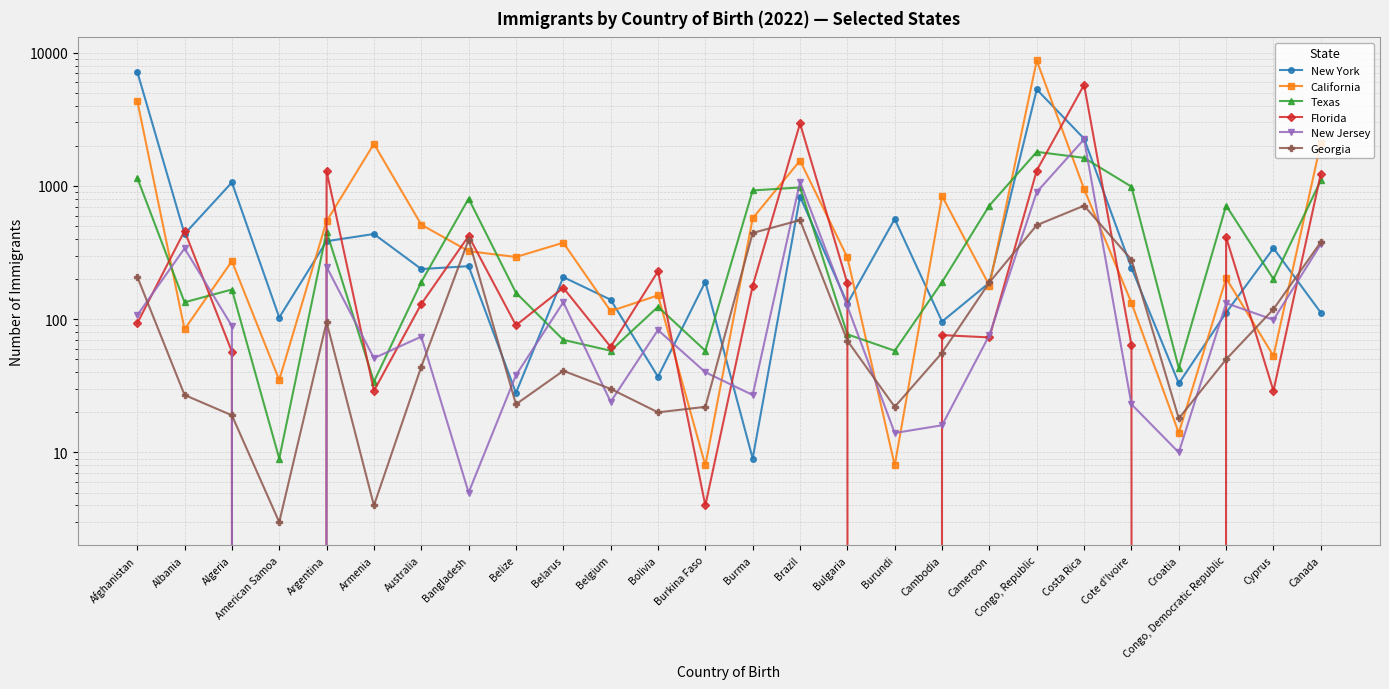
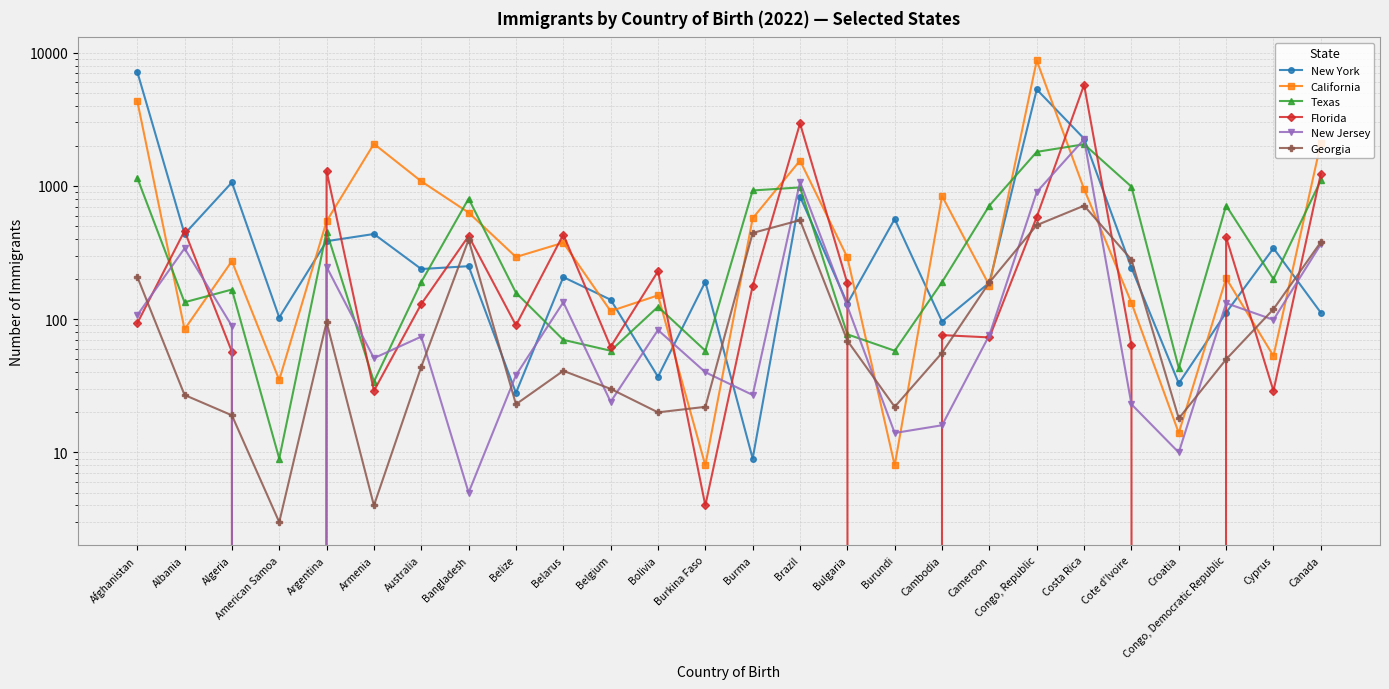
  {
    "New York": {
      "Afghanistan": 7000,
      "Albania": 440,
      "Algeria": 1100,
      "American Samoa": 100,
      "Argentina": 390,
      "Armenia": 440,
      "Australia": 240,
      "Bangladesh": 250,
      "Belize": 28,
      "Belarus": 210,
      "Belgium": 140,
      "Bolivia": 37,
      "Burkina Faso": 190,
      "Burma": 9,
      "Brazil": 800,
      "Bulgaria": 130,
      "Burundi": 570,
      "Cambodia": 100,
      "Congo, Republic": 5300,
      "Cote d'Ivoire": 240,
      "Croatia": 33,
      "Congo, Democratic Republic": 110,
      "Cyprus": 340,
      "Canada": 110
    },
    "California": {
      "Afghanistan": 4400,
      "Albania": 80,
      "Algeria": 270,
      "American Samoa": 35,
      "Argentina": 540,
      "Armenia": 2100,
-     "Australia": 510,
-     "Bangladesh": 320,
+     "Australia": 1100,
+     "Bangladesh": 600,
      "Belize": 290,
      "Belarus": 380,
      "Belgium": 120,
      "Bolivia": 150,
      "Burkina Faso": 8,
      "Burma": 570,
      "Brazil": 1600,
      "Bulgaria": 290,
      "Burundi": 8,
      "Cambodia": 800,
      "Cameroon": 180,
      "Congo, Republic": 9000,
      "Costa Rica": 900,
      "Cote d'Ivoire": 130,
      "Croatia": 14,
      "Congo, Democratic Republic": 200,
      "Cyprus": 53
    },
    "Texas": {
      "Afghanistan": 1200,
      "Albania": 130,
      "Algeria": 170,
      "American Samoa": 9,
      "Argentina": 460,
      "Armenia": 34,
      "Australia": 190,
      "Bangladesh": 800,
      "Belize": 160,
      "Belarus": 70,
      "Belgium": 60,
      "Bolivia": 120,
      "Burkina Faso": 60,
      "Burma": 900,
      "Brazil": 1000,
      "Bulgaria": 80,
      "Burundi": 60,
      "Cambodia": 190,
      "Cameroon": 700,
      "Congo, Republic": 1800,
-     "Costa Rica": 1600,
+     "Costa Rica": 2100,
      "Cote d'Ivoire": 1000,
      "Croatia": 43,
      "Congo, Democratic Republic": 700,
      "Cyprus": 200,
      "Canada": 1100
    },
    "Florida": {
      "Afghanistan": 90,
      "Albania": 460,
      "Algeria": 57,
      "Argentina": 1300,
      "Armenia": 29,
      "Australia": 130,
      "Bangladesh": 420,
      "Belize": 90,
-     "Belarus": 170,
+     "Belarus": 430,
      "Belgium": 60,
      "Bolivia": 230,
      "Burkina Faso": 4,
      "Burma": 180,
      "Brazil": 2900,
      "Bulgaria": 190,
      "Cambodia": 80,
-     "Congo, Republic": 1300,
+     "Congo, Republic": 600,
      "Costa Rica": 5700,
      "Cote d'Ivoire": 60,
      "Congo, Democratic Republic": 410,
      "Cyprus": 29,
      "Canada": 1200
    },
    "New Jersey": {
      "Afghanistan": 110,
      "Albania": 340,
      "Algeria": 90,
      "Argentina": 250,
      "Armenia": 51,
      "Australia": 70,
      "Bangladesh": 5,
      "Belize": 38,
      "Belarus": 130,
      "Belgium": 24,
      "Bolivia": 80,
      "Burkina Faso": 40,
      "Burma": 27,
      "Brazil": 1100,
      "Bulgaria": 130,
      "Burundi": 14,
      "Cambodia": 16,
      "Congo, Republic": 900,
      "Cote d'Ivoire": 23,
      "Croatia": 10,
      "Congo, Democratic Republic": 130,
      "Cyprus": 100
    },
    "Georgia": {
      "Afghanistan": 210,
      "Albania": 27,
      "Algeria": 19,
      "American Samoa": 3,
      "Argentina": 100,
      "Armenia": 4,
      "Australia": 44,
      "Bangladesh": 400,
      "Belize": 23,
      "Belarus": 41,
      "Belgium": 30,
      "Bolivia": 20,
      "Burkina Faso": 22,
      "Burma": 440,
      "Brazil": 550,
      "Bulgaria": 70,
      "Burundi": 22,
      "Cambodia": 56,
      "Congo, Republic": 510,
      "Costa Rica": 700,
      "Cote d'Ivoire": 280,
      "Croatia": 18,
      "Congo, Democratic Republic": 50,
      "Cyprus": 120
    }
  }
